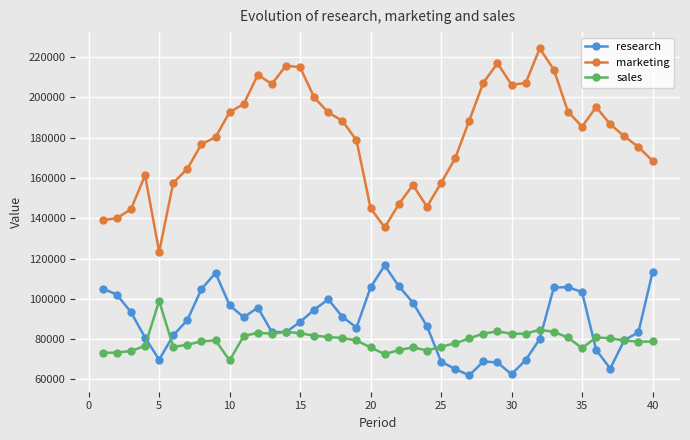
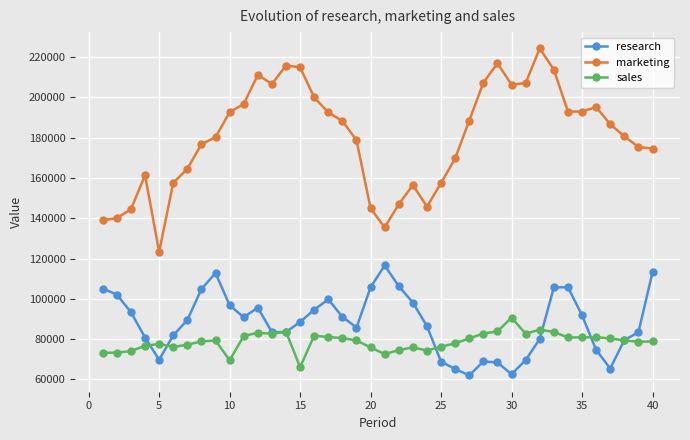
  {
    "research": {
      "5": 70000,
      "10": 97000,
      "15": 89000,
      "20": 106000,
      "25": 69000,
      "30": 63000,
-     "35": 103000,
+     "35": 92000,
      "40": 113000
    },
    "marketing": {
      "5": 123000,
      "10": 193000,
      "15": 215000,
      "20": 145000,
      "25": 158000,
      "30": 206000,
-     "35": 185000,
-     "40": 169000
+     "35": 193000,
+     "40": 175000
    },
    "sales": {
-     "5": 99000,
+     "5": 78000,
      "10": 70000,
-     "15": 83000,
+     "15": 66000,
      "20": 76000,
      "25": 76000,
-     "30": 83000,
-     "35": 76000,
+     "30": 91000,
+     "35": 81000,
      "40": 79000
    }
  }
